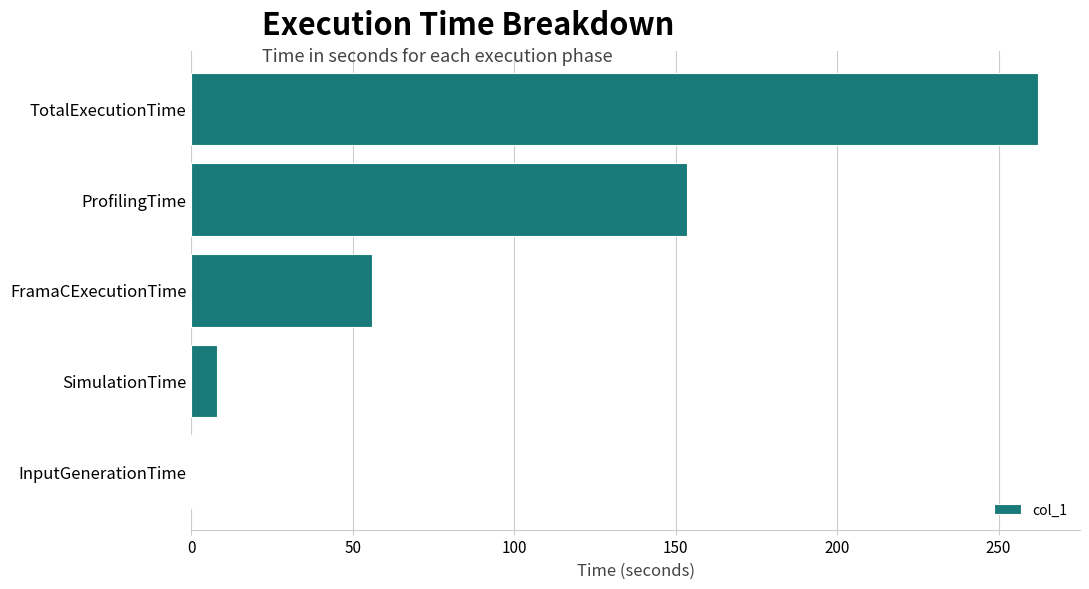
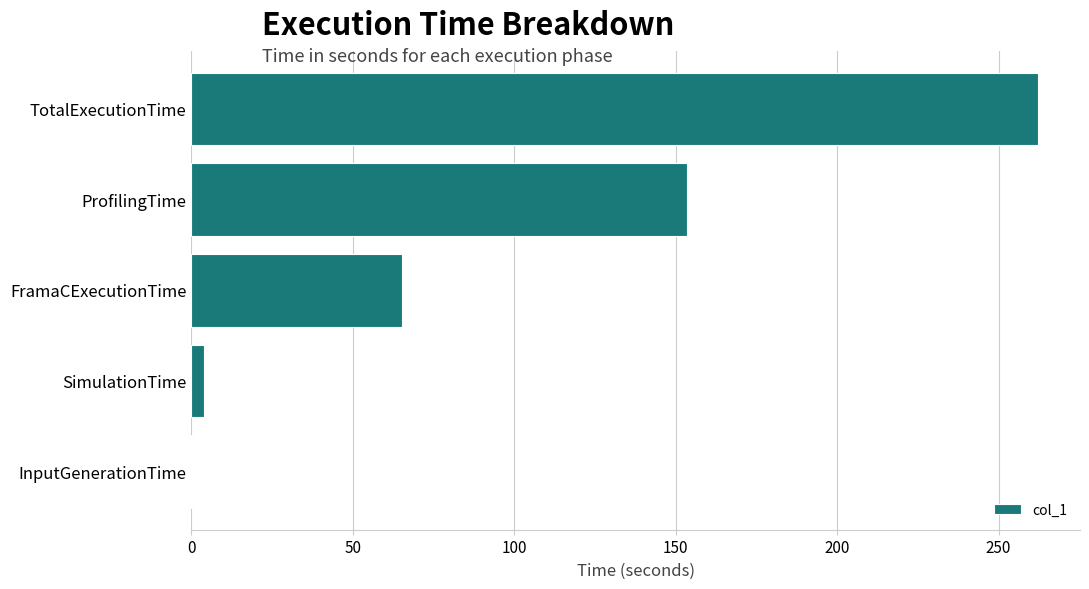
  {
    "TotalExecutionTime": 262,
    "ProfilingTime": 154,
-   "FramaCExecutionTime": 56,
-   "SimulationTime": 8
+   "FramaCExecutionTime": 65,
+   "SimulationTime": 4
  }
